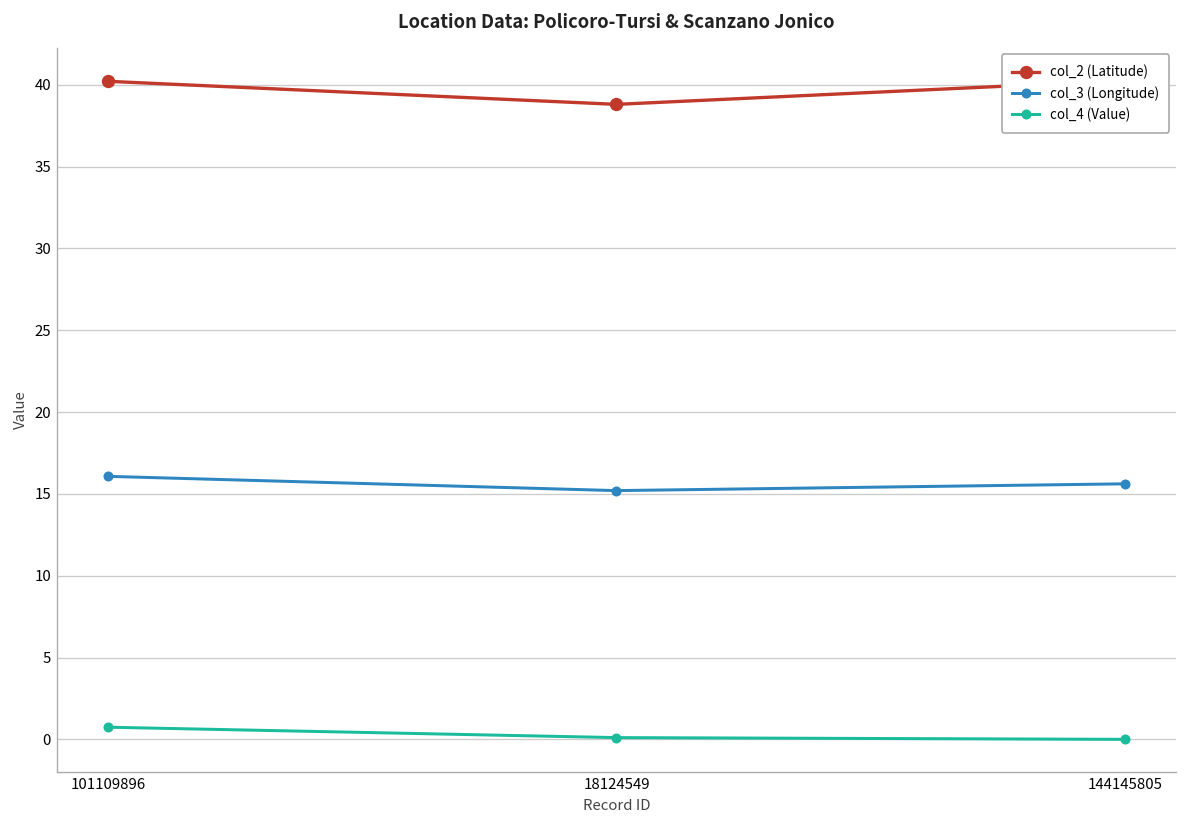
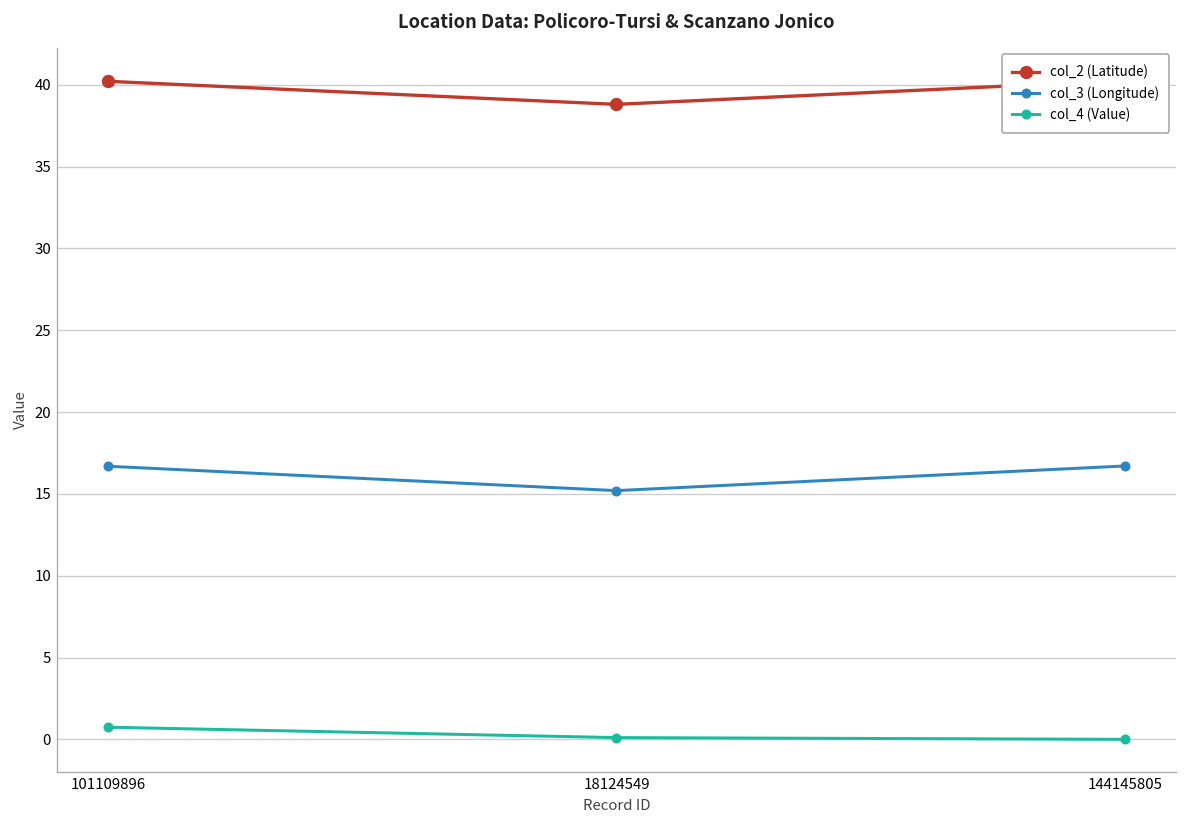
  {
    "col_2 (Latitude)": {
      "101109896": 40.2,
      "18124549": 38.8
    },
    "col_3 (Longitude)": {
-     "101109896": 16.1,
+     "101109896": 16.7,
      "18124549": 15.2,
-     "144145805": 15.6
+     "144145805": 16.7
    },
    "col_4 (Value)": {
      "101109896": 0.7,
      "18124549": 0.1,
      "144145805": 0.0
    }
  }
